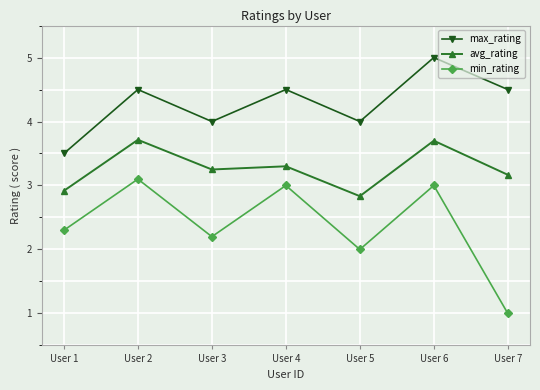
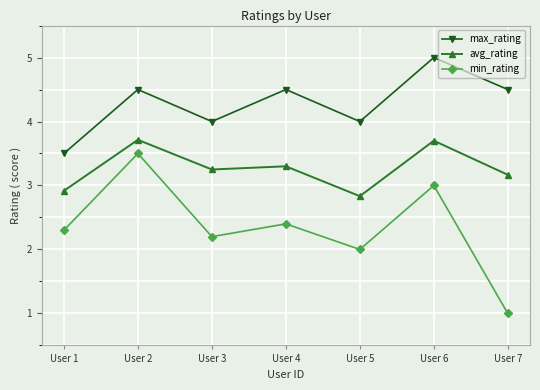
  {
    "min_rating": {
      "User 1": 2.3,
-     "User 2": 3.1,
+     "User 2": 3.5,
      "User 3": 2.2,
-     "User 4": 3.0,
+     "User 4": 2.4,
      "User 5": 2.0,
      "User 6": 3.0,
      "User 7": 1.0
    }
  }
